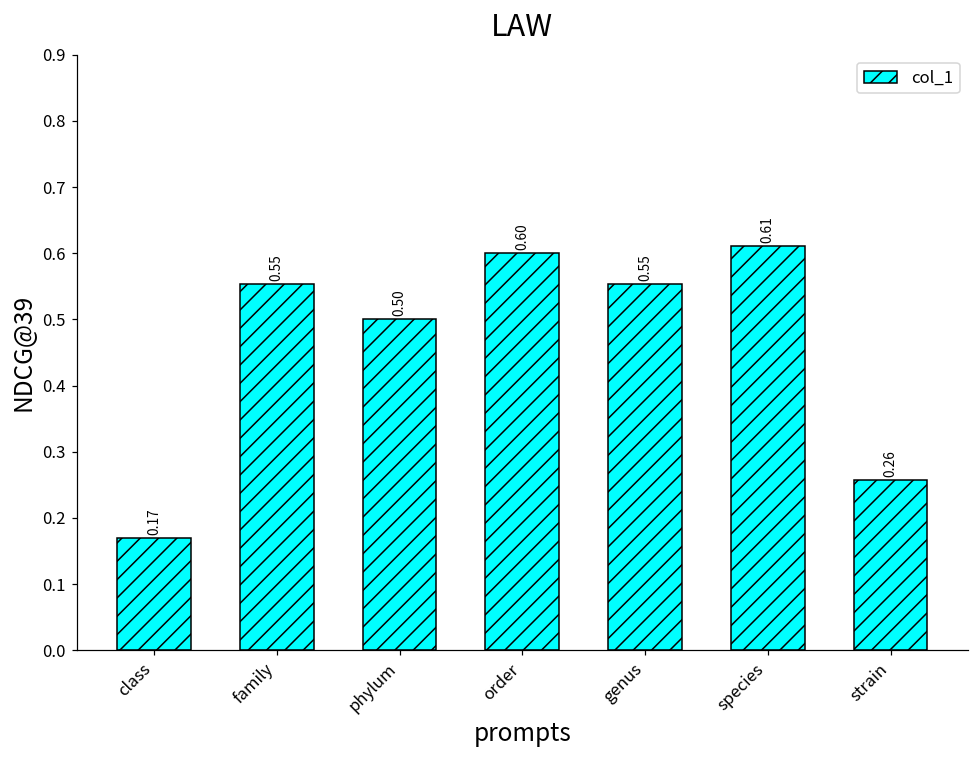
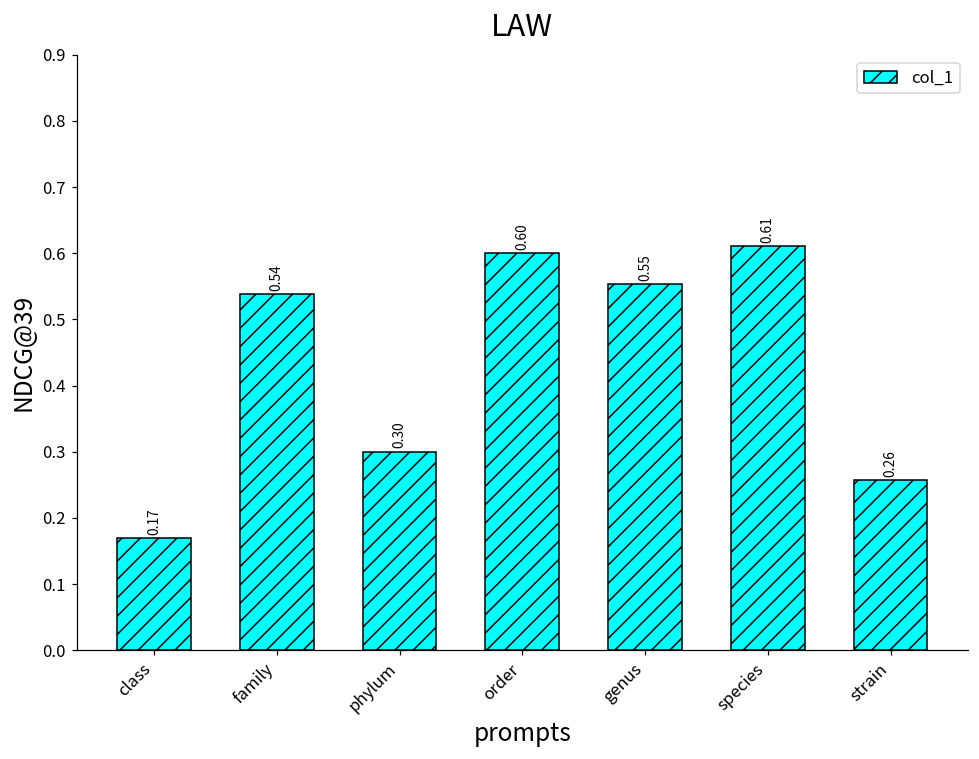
  {
-   "family": 0.55,
-   "phylum": 0.50
+   "family": 0.54,
+   "phylum": 0.30
  }
